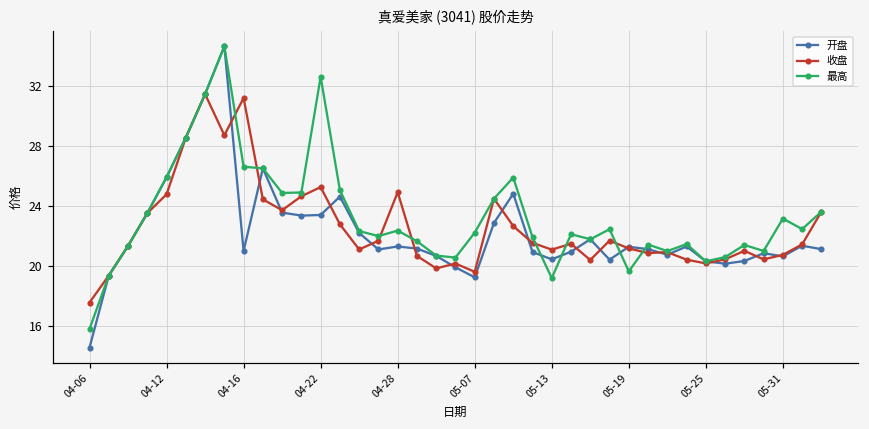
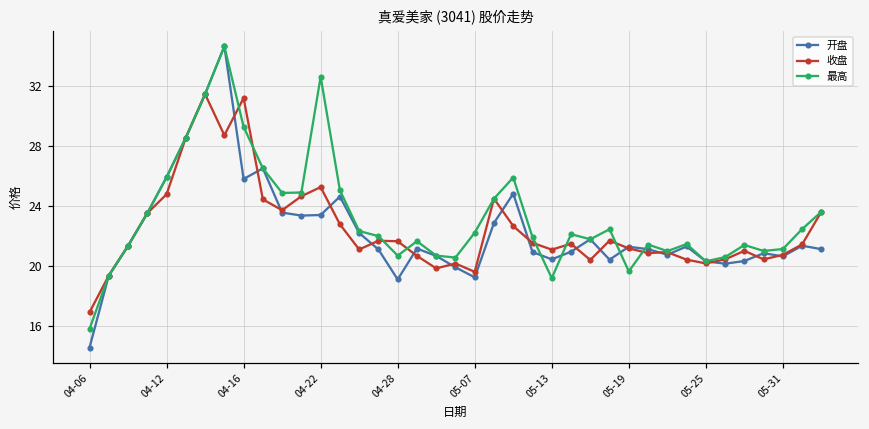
  {
    "开盘": {
      "04-06": 14.6,
-     "04-16": 21.0,
+     "04-16": 25.8,
      "04-22": 23.4,
-     "04-28": 21.3,
+     "04-28": 19.1,
      "05-07": 19.2,
      "05-13": 20.4
    },
    "收盘": {
-     "04-06": 17.6,
+     "04-06": 16.9,
      "04-12": 24.8,
      "04-16": 31.2,
      "04-22": 25.3,
-     "04-28": 24.9,
+     "04-28": 21.7,
      "05-07": 19.6,
      "05-13": 21.1
    },
    "最高": {
      "04-06": 15.8,
-     "04-16": 26.6,
+     "04-16": 29.3,
      "04-22": 32.6,
-     "04-28": 22.4,
+     "04-28": 20.7,
      "05-07": 22.2,
      "05-13": 19.2,
      "05-19": 19.6,
-     "05-31": 23.2
+     "05-31": 21.1
    }
  }
